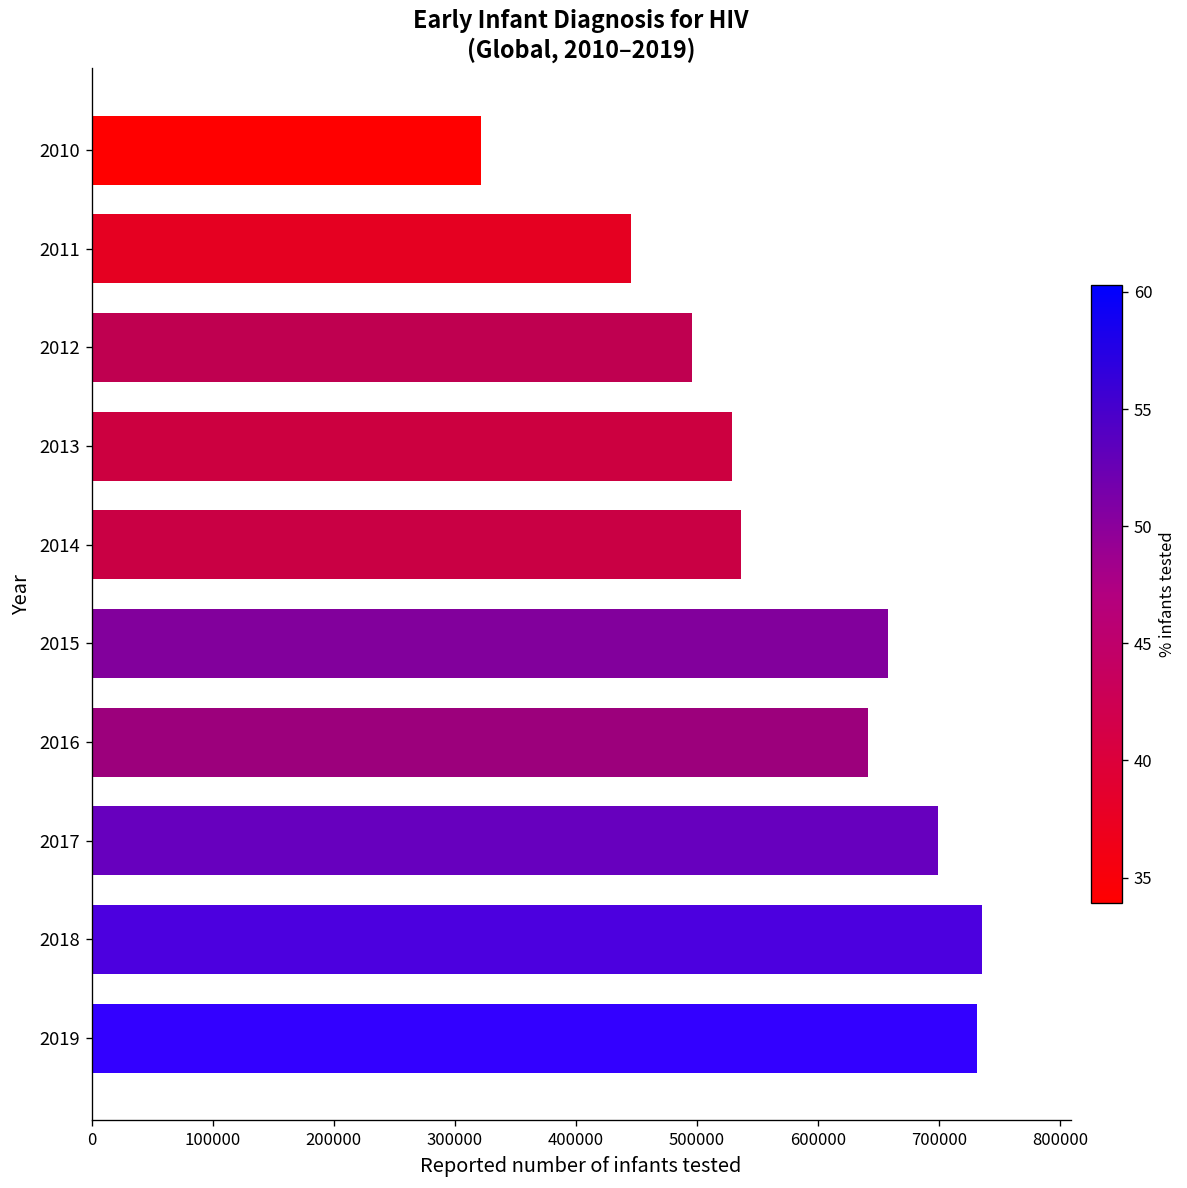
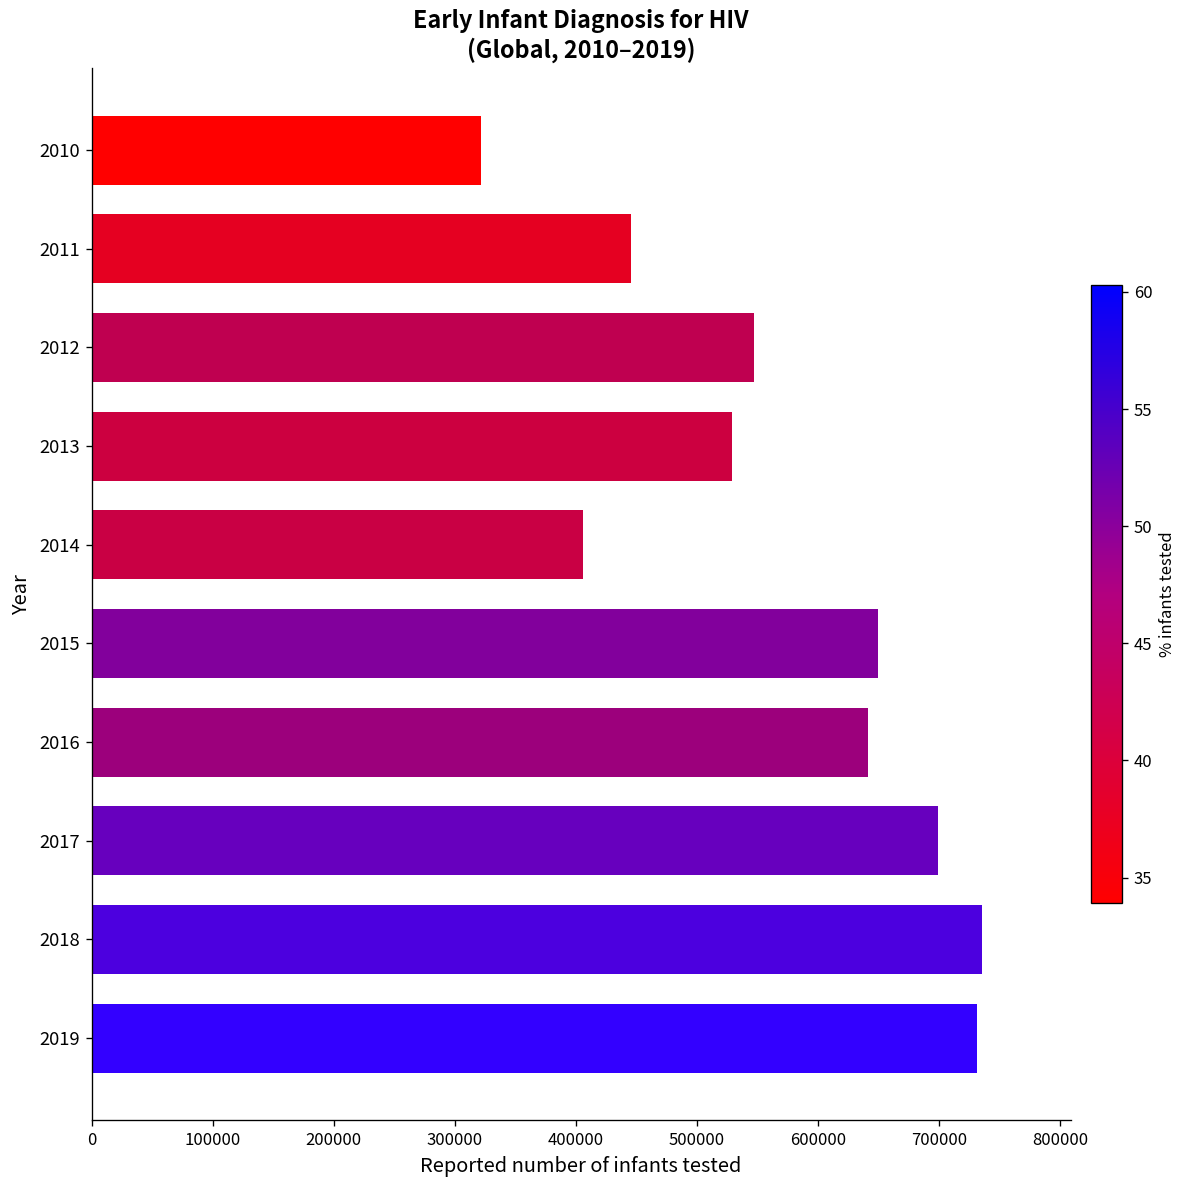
  {
    "2010": 321000,
    "2011": 446000,
-   "2012": 496000,
+   "2012": 547000,
    "2013": 529000,
-   "2014": 536000,
-   "2015": 657000,
+   "2014": 406000,
+   "2015": 649000,
    "2016": 641000,
    "2017": 699000,
    "2018": 735000,
    "2019": 731000
  }
